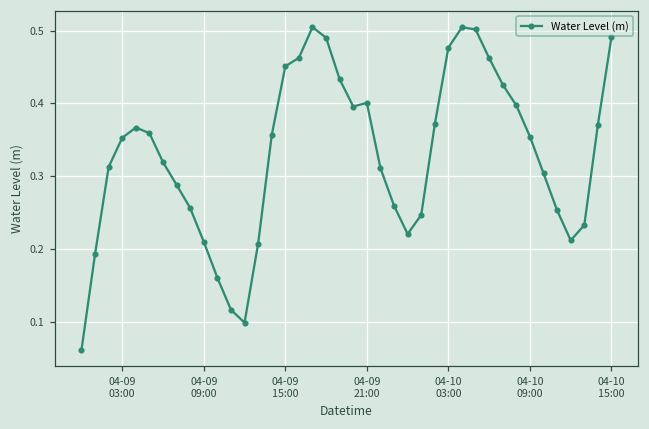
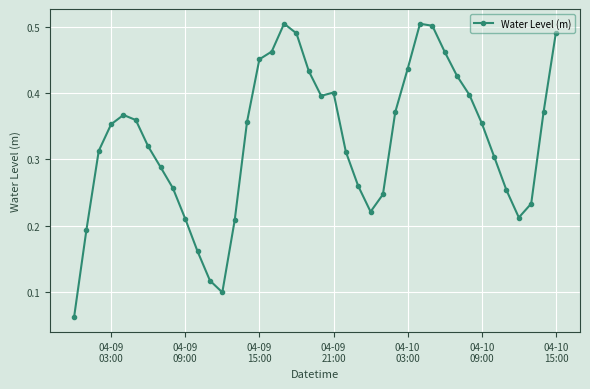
  {
    "04-09 03:00": 0.35,
    "04-09 09:00": 0.21,
    "04-09 15:00": 0.45,
    "04-09 21:00": 0.40,
-   "04-10 03:00": 0.48,
+   "04-10 03:00": 0.44,
    "04-10 09:00": 0.35
  }
